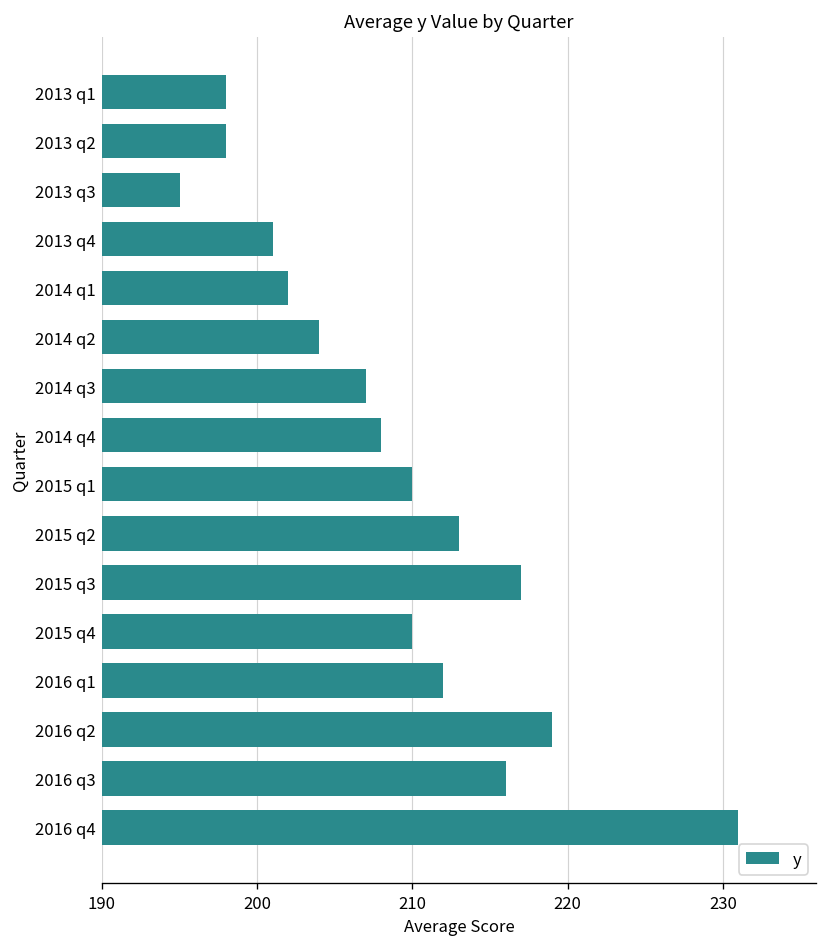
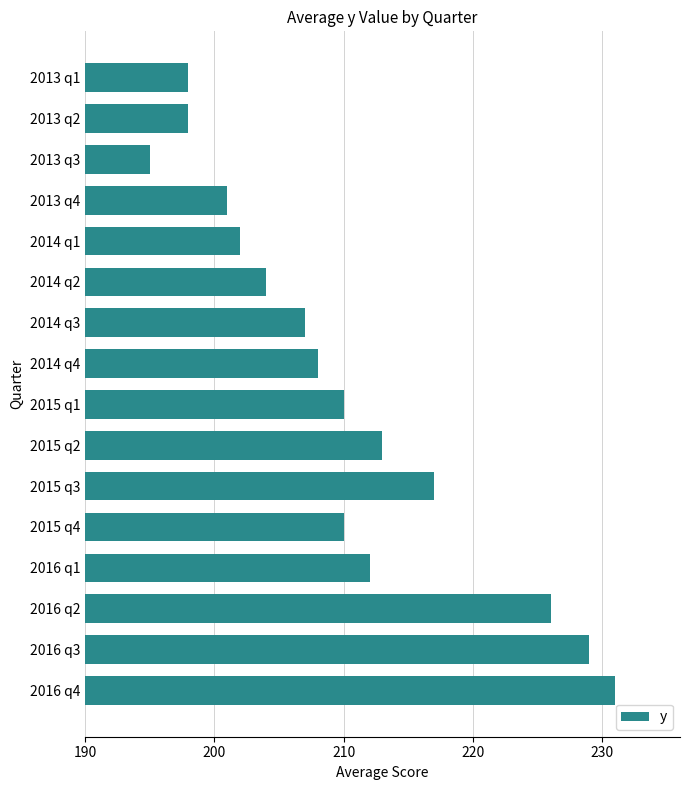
  {
    "2013 q1": 198,
    "2013 q2": 198,
    "2013 q3": 195,
    "2013 q4": 201,
    "2014 q1": 202,
    "2014 q2": 204,
    "2014 q3": 207,
    "2014 q4": 208,
    "2015 q1": 210,
    "2015 q2": 213,
    "2015 q3": 217,
    "2015 q4": 210,
    "2016 q1": 212,
-   "2016 q2": 219,
-   "2016 q3": 216,
+   "2016 q2": 226,
+   "2016 q3": 229,
    "2016 q4": 231
  }
